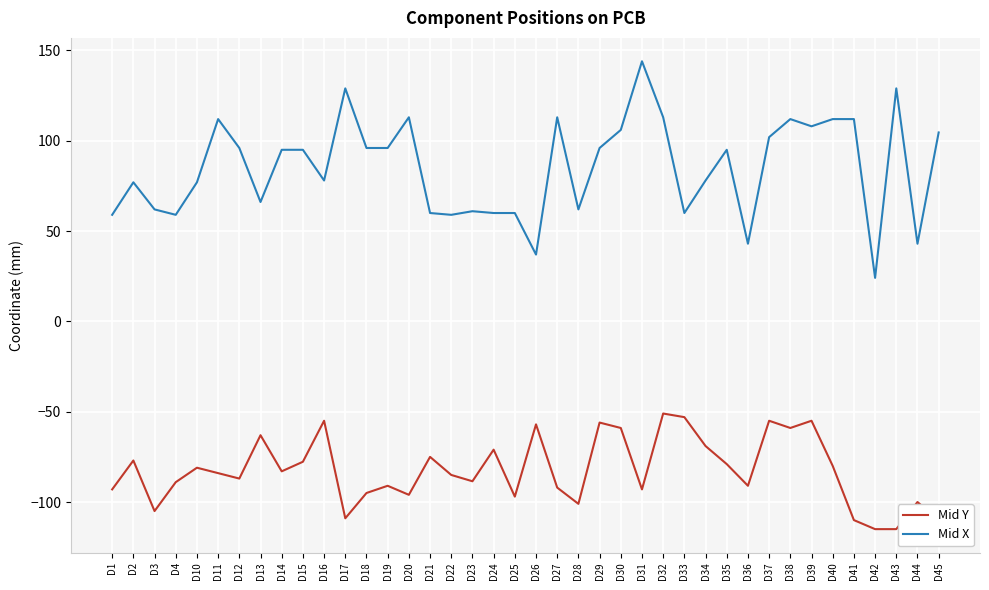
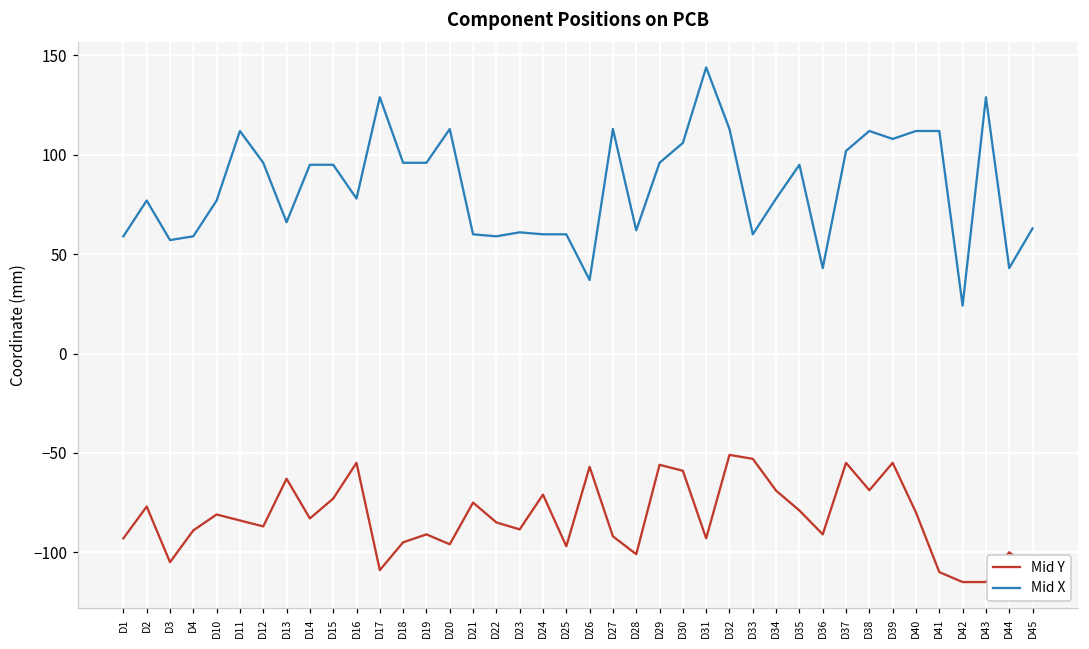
  {
    "Mid Y": {
      "D1": -93,
      "D2": -77,
      "D3": -105,
      "D4": -89,
      "D10": -81,
      "D11": -84,
      "D12": -87,
      "D13": -63,
      "D14": -83,
-     "D15": -78,
+     "D15": -73,
      "D16": -55,
      "D17": -109,
      "D18": -95,
      "D19": -91,
      "D20": -96,
      "D21": -75,
      "D22": -85,
      "D23": -89,
      "D24": -71,
      "D25": -97,
      "D26": -57,
      "D27": -92,
      "D28": -101,
      "D29": -56,
      "D30": -59,
      "D31": -93,
      "D32": -51,
      "D33": -53,
      "D34": -69,
      "D35": -79,
      "D36": -91,
      "D37": -55,
-     "D38": -59,
+     "D38": -69,
      "D39": -55,
      "D40": -80,
      "D41": -110,
      "D42": -115,
      "D43": -115,
      "D44": -100
    },
    "Mid X": {
      "D1": 59,
      "D2": 77,
-     "D3": 62,
+     "D3": 57,
      "D4": 59,
      "D10": 77,
      "D11": 112,
      "D12": 96,
      "D13": 66,
      "D14": 95,
      "D15": 95,
      "D16": 78,
      "D17": 129,
      "D18": 96,
      "D19": 96,
      "D20": 113,
      "D21": 60,
      "D22": 59,
      "D23": 61,
      "D24": 60,
      "D25": 60,
      "D26": 37,
      "D27": 113,
      "D28": 62,
      "D29": 96,
      "D30": 106,
      "D31": 144,
      "D32": 113,
      "D33": 60,
      "D34": 78,
      "D35": 95,
      "D36": 43,
      "D37": 102,
      "D38": 112,
      "D39": 108,
      "D40": 112,
      "D41": 112,
      "D42": 24,
      "D43": 129,
      "D44": 43,
-     "D45": 105
+     "D45": 63
    }
  }
